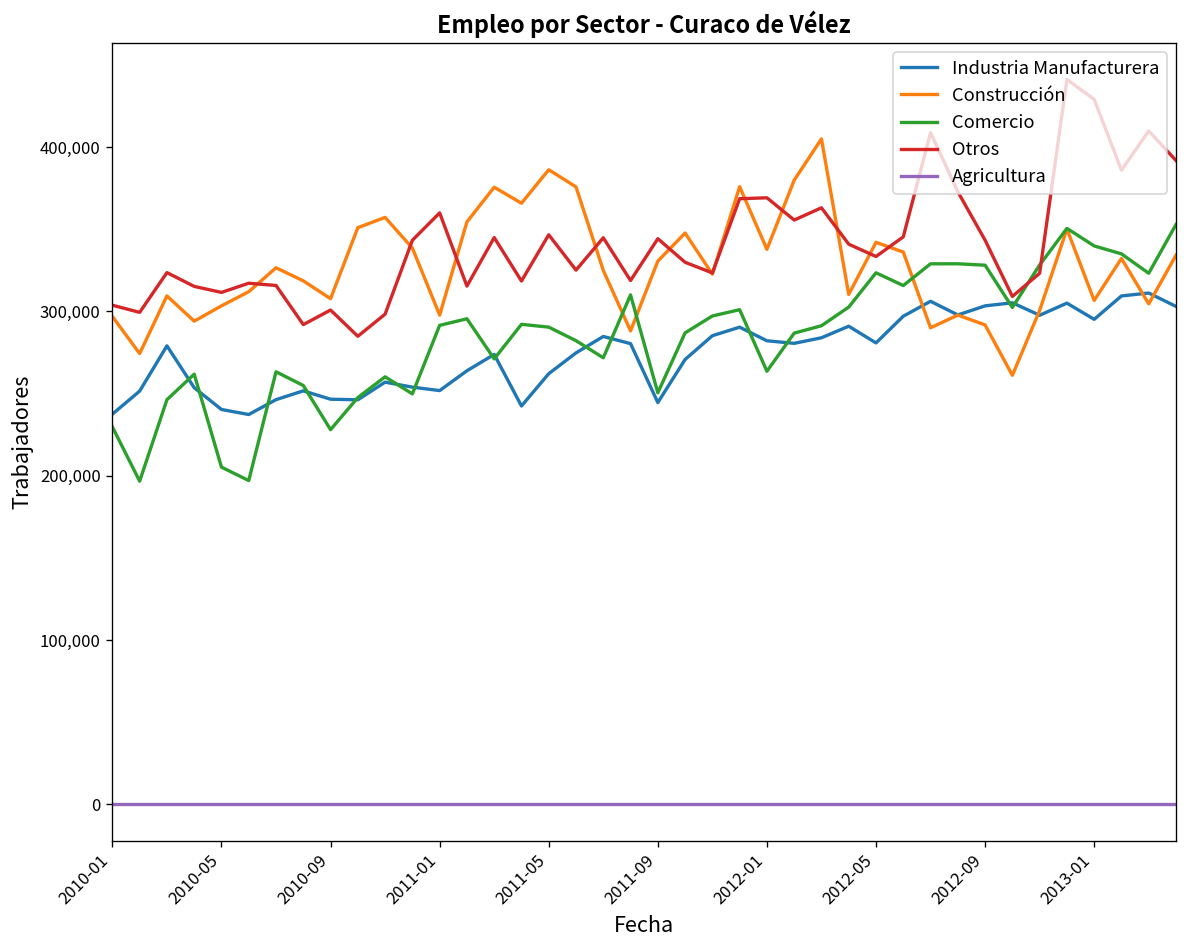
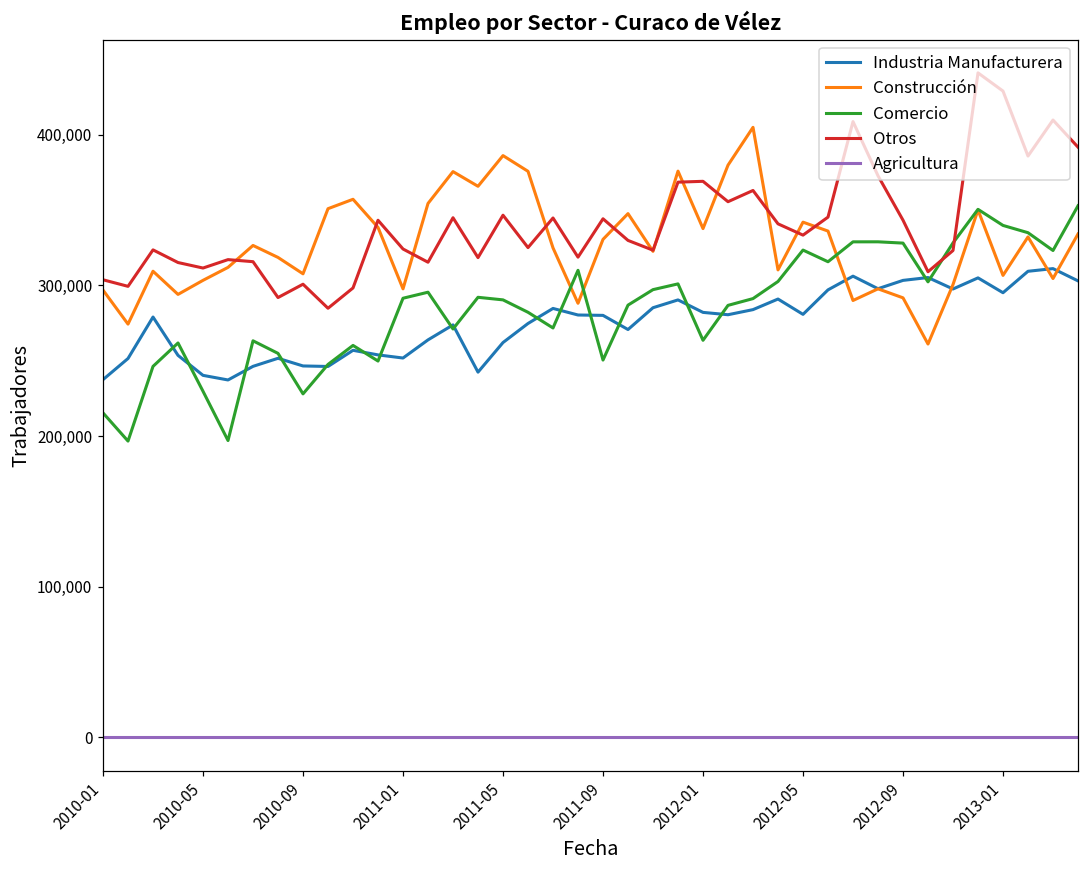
  {
    "Industria Manufacturera": {
      "2010-01": "237,000",
      "2010-05": "240,000",
      "2010-09": "247,000",
      "2011-01": "252,000",
      "2011-05": "262,000",
-     "2011-09": "245,000",
+     "2011-09": "280,000",
      "2012-01": "282,000",
      "2012-05": "281,000",
      "2012-09": "303,000",
      "2013-01": "295,000"
    },
    "Construcción": {
      "2010-01": "297,000",
      "2010-05": "303,000",
      "2010-09": "308,000",
      "2011-01": "298,000",
      "2011-05": "386,000",
      "2011-09": "331,000",
      "2012-01": "338,000",
      "2012-05": "342,000",
      "2012-09": "292,000",
      "2013-01": "307,000"
    },
    "Comercio": {
-     "2010-01": "230,000",
-     "2010-05": "205,000",
+     "2010-01": "215,000",
+     "2010-05": "230,000",
      "2010-09": "228,000",
      "2011-01": "292,000",
      "2011-05": "290,000",
      "2011-09": "250,000",
      "2012-01": "264,000",
      "2012-05": "323,000",
      "2012-09": "328,000",
      "2013-01": "340,000"
    },
    "Otros": {
      "2010-01": "304,000",
      "2010-05": "312,000",
      "2010-09": "301,000",
-     "2011-01": "360,000",
+     "2011-01": "324,000",
      "2011-05": "347,000",
      "2011-09": "344,000",
      "2012-01": "369,000",
      "2012-05": "333,000",
      "2012-09": "343,000"
    },
    "Agricultura": {
      "2010-01": "0",
      "2010-05": "0",
      "2010-09": "0",
      "2011-01": "0",
      "2011-05": "0",
      "2011-09": "0",
      "2012-01": "0",
      "2012-05": "0",
      "2012-09": "0",
      "2013-01": "0"
    }
  }
